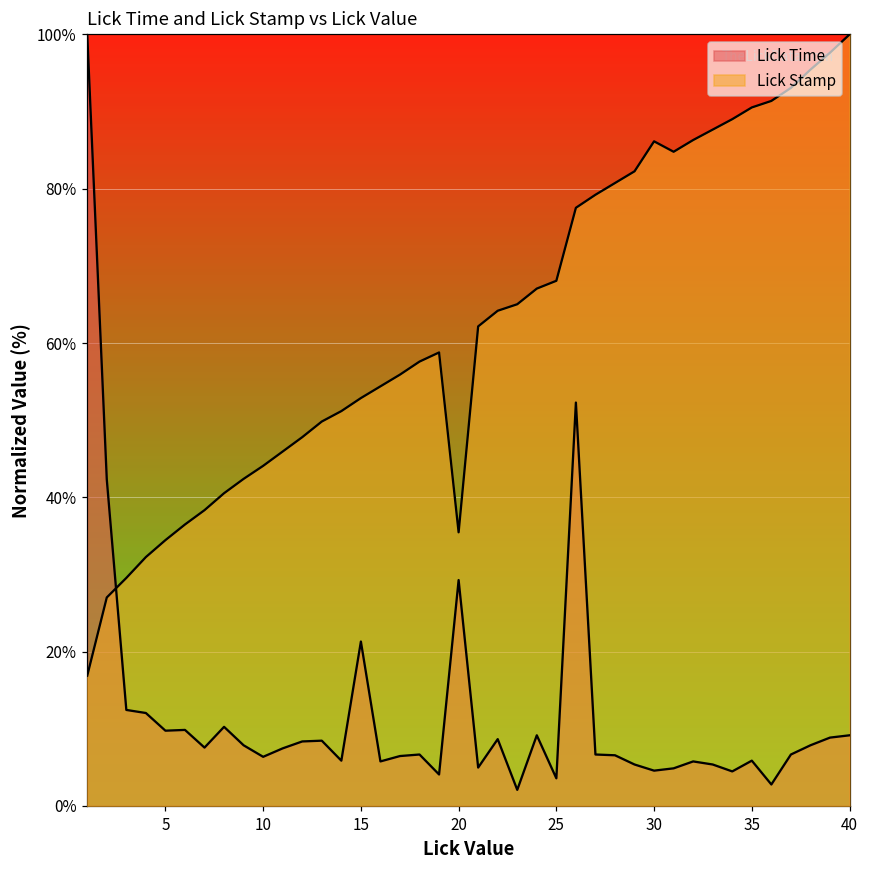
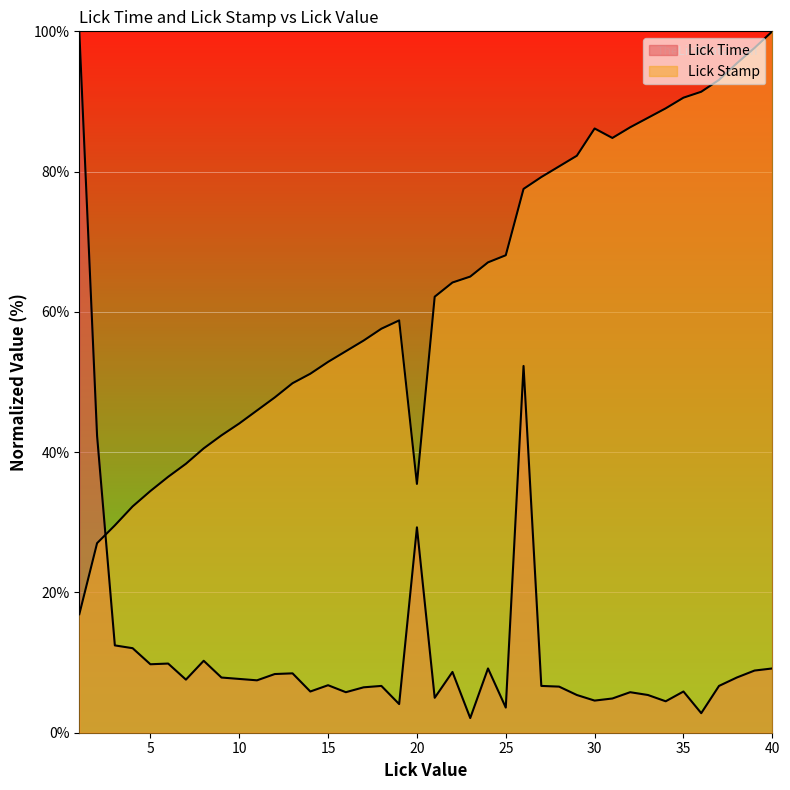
  {
    "Lick Time": {
      "5": "10%",
-     "10": "6%",
-     "15": "21%",
+     "10": "8%",
+     "15": "7%",
      "20": "29%",
      "25": "4%",
      "30": "5%",
      "35": "6%",
      "40": "9%"
    },
    "Lick Stamp": {
      "5": "34%",
      "10": "44%",
      "15": "53%",
      "20": "35%",
      "25": "68%",
      "30": "86%",
      "35": "91%",
      "40": "100%"
    }
  }
